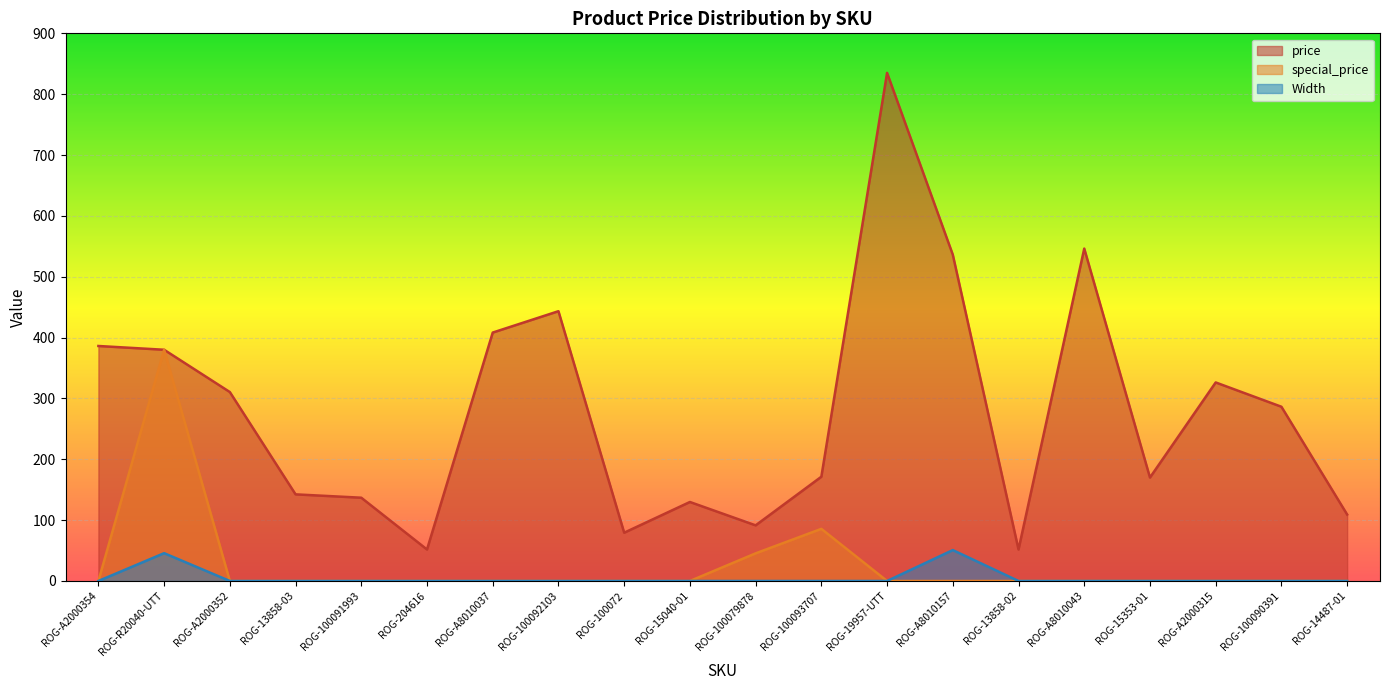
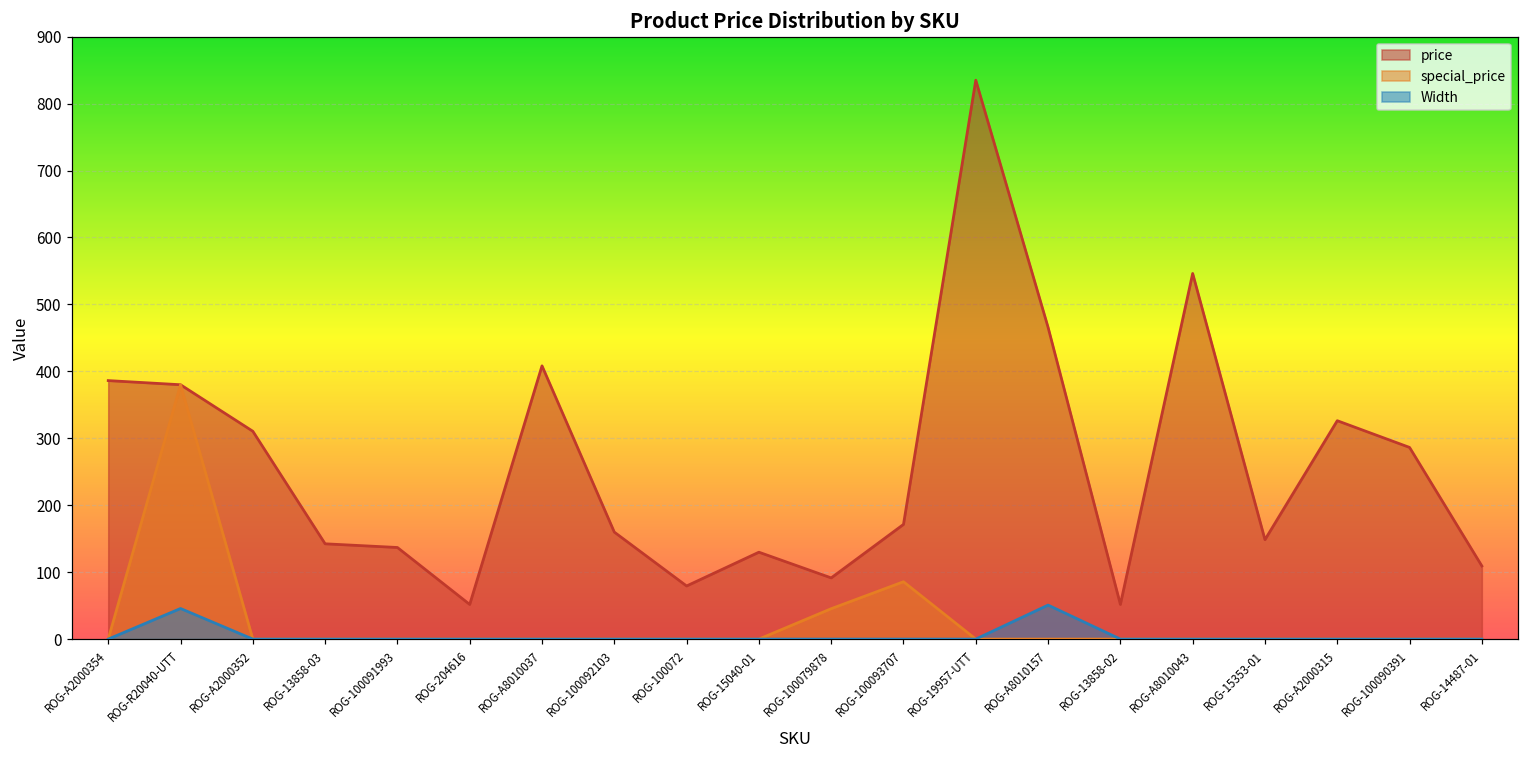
  {
    "price": {
      "ROG-A2000354": 390,
      "ROG-A2000352": 310,
      "ROG-13858-03": 140,
      "ROG-100091993": 140,
      "ROG-204616": 50,
      "ROG-A8010037": 410,
-     "ROG-100092103": 440,
+     "ROG-100092103": 160,
      "ROG-100072": 80,
      "ROG-15040-01": 130,
      "ROG-100079878": 90,
      "ROG-100093707": 170,
      "ROG-19957-UTT": 840,
-     "ROG-A8010157": 540,
+     "ROG-A8010157": 470,
      "ROG-13858-02": 50,
      "ROG-A8010043": 550,
-     "ROG-15353-01": 170,
+     "ROG-15353-01": 150,
      "ROG-A2000315": 330,
      "ROG-100090391": 290,
      "ROG-14487-01": 110
    },
    "special_price": {
      "ROG-100079878": 50,
      "ROG-100093707": 90,
      "ROG-A8010157": 0
    },
    "Width": {
      "ROG-R20040-UTT": 50,
      "ROG-100079878": 0,
      "ROG-100093707": 0,
      "ROG-A8010157": 50
    }
  }
